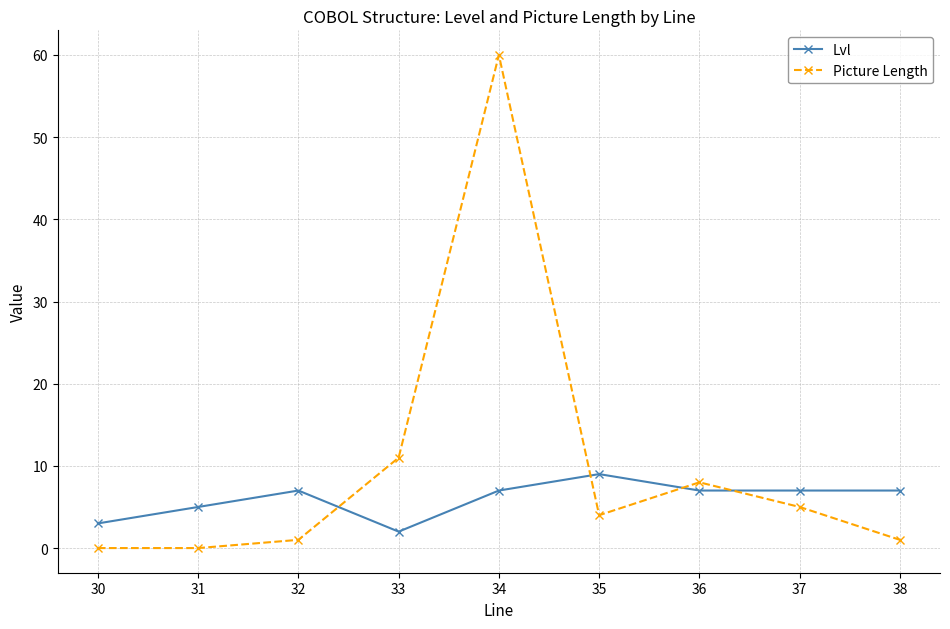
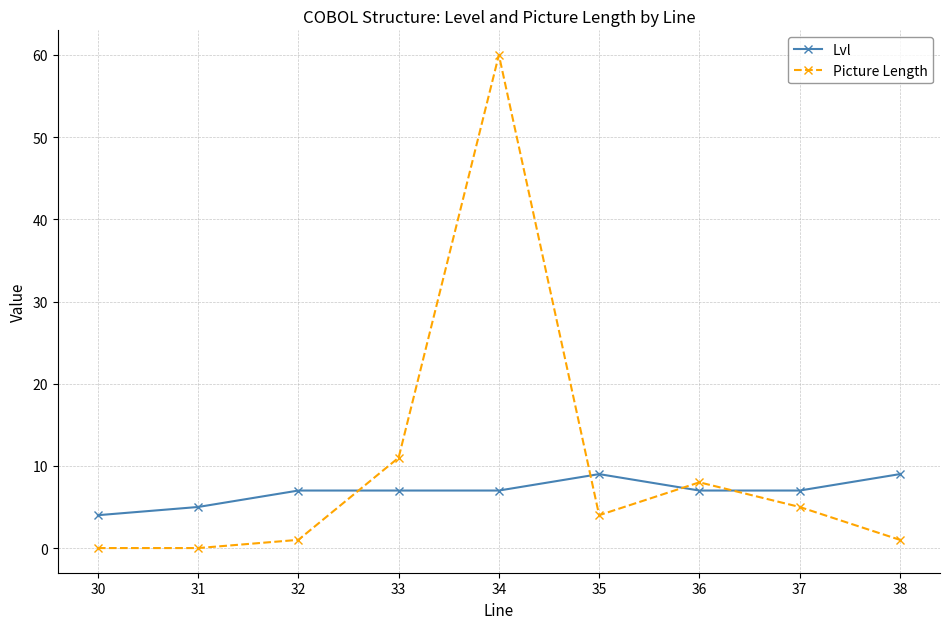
  {
    "Lvl": {
-     "30": 3,
+     "30": 4,
      "31": 5,
      "32": 7,
-     "33": 2,
+     "33": 7,
      "34": 7,
      "35": 9,
      "36": 7,
      "37": 7,
-     "38": 7
+     "38": 9
    },
    "Picture Length": {
      "30": 0,
      "31": 0,
      "32": 1,
      "33": 11,
      "34": 60,
      "35": 4,
      "36": 8,
      "37": 5,
      "38": 1
    }
  }
